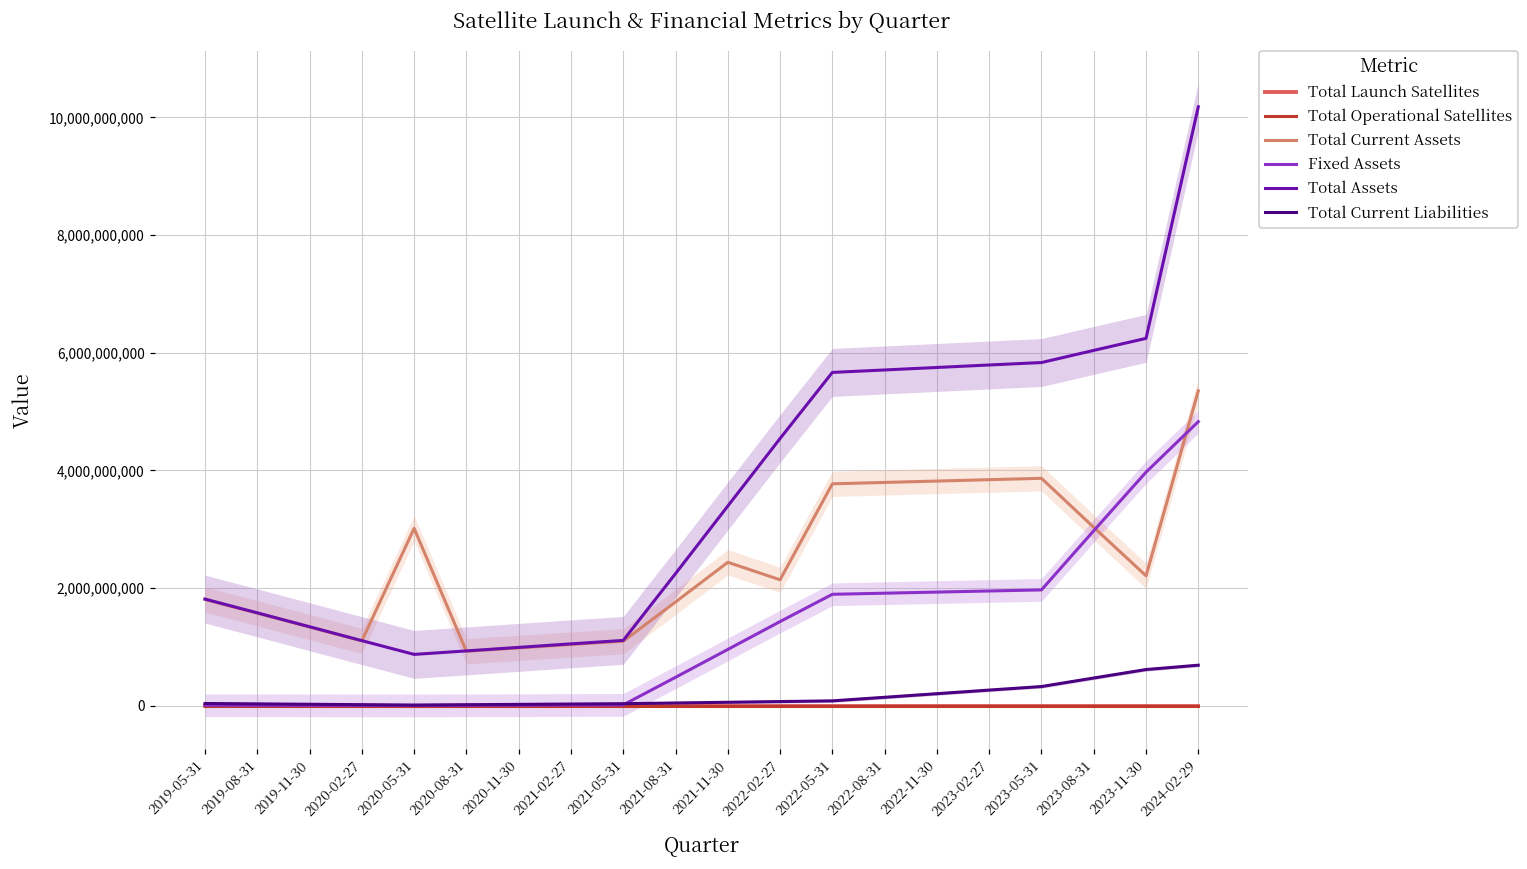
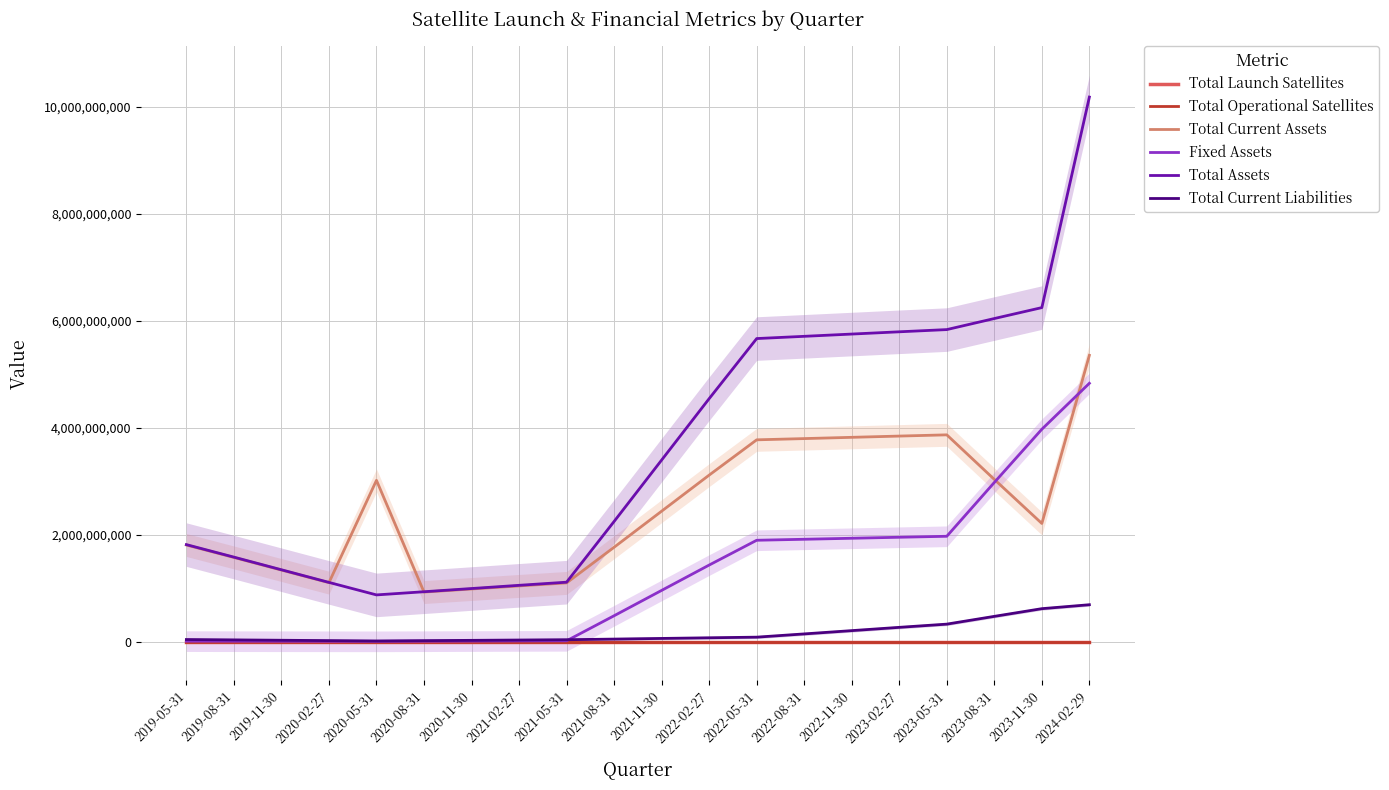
  {
    "Total Operational Satellites": {
      "2021-11-30": "0",
      "2022-02-27": "0",
      "2022-05-31": "0",
      "2022-08-31": "0",
      "2022-11-30": "0",
      "2023-02-27": "0",
      "2023-05-31": "0",
      "2023-08-31": "0",
      "2023-11-30": "0",
      "2024-02-29": "0"
    },
    "Total Current Assets": {
      "2020-05-31": "3,000,000,000",
      "2021-08-31": "1,800,000,000",
      "2021-11-30": "2,400,000,000",
-     "2022-02-27": "2,100,000,000",
+     "2022-02-27": "3,100,000,000",
      "2022-05-31": "3,800,000,000",
      "2022-08-31": "3,800,000,000",
      "2022-11-30": "3,800,000,000",
      "2023-02-27": "3,800,000,000",
      "2023-05-31": "3,900,000,000",
      "2023-08-31": "3,000,000,000",
      "2023-11-30": "2,200,000,000",
      "2024-02-29": "5,400,000,000"
    }
  }
